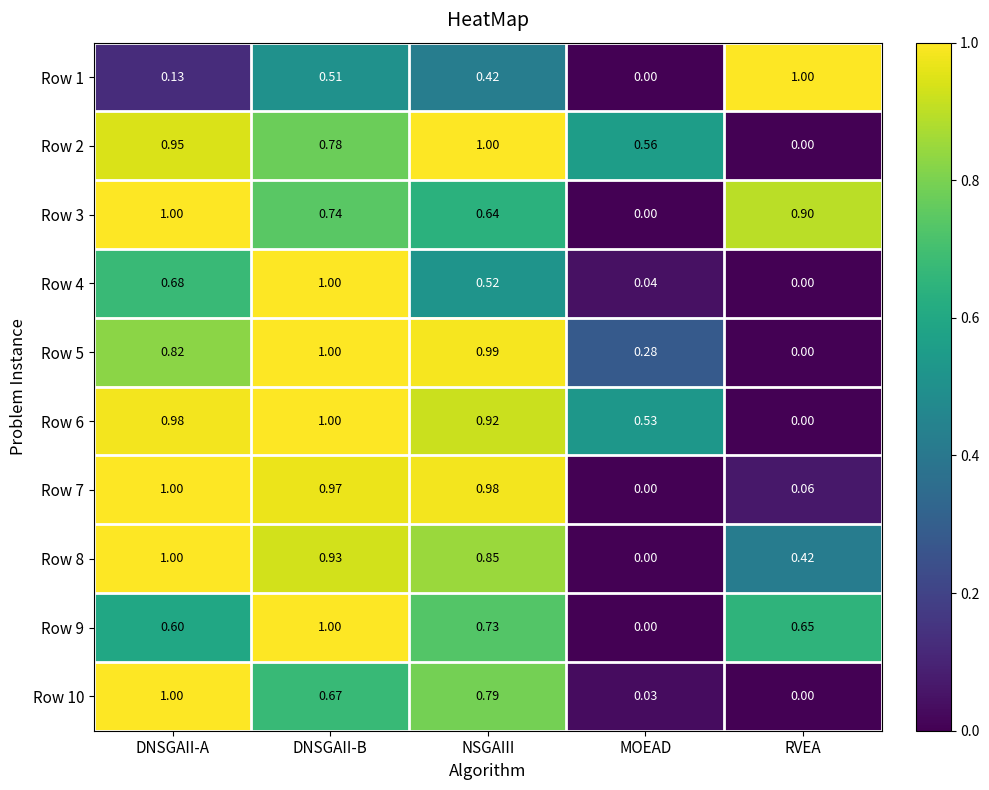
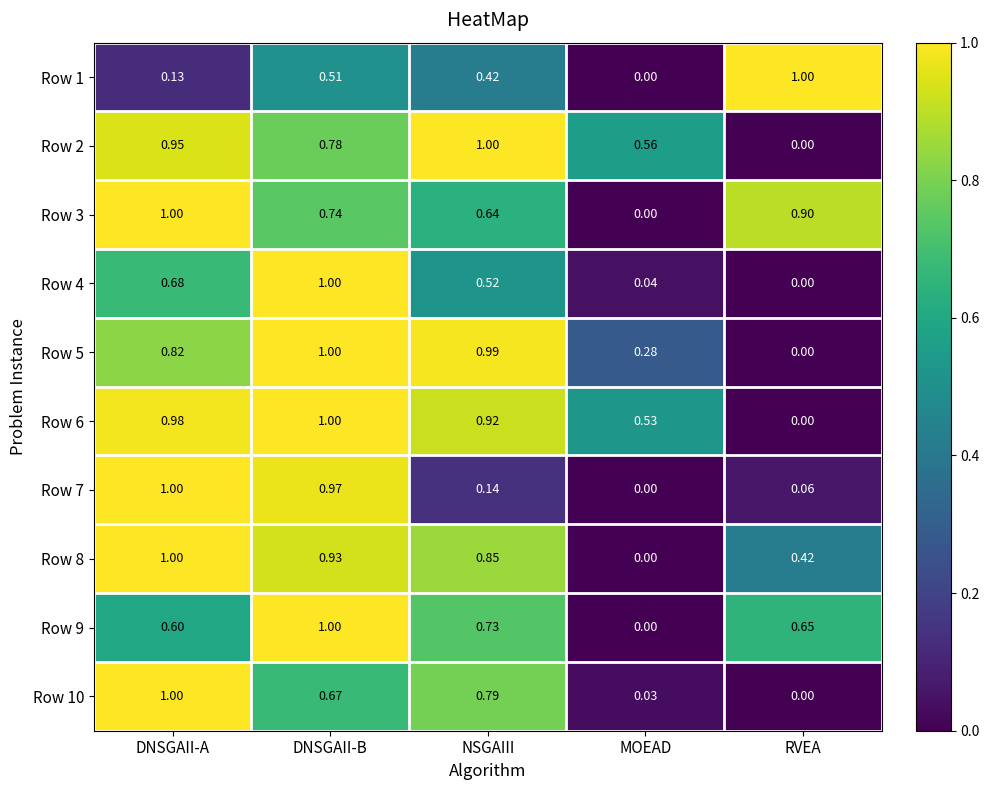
  {
    "Row 1": {
      "DNSGAII-A": 0.13,
      "DNSGAII-B": 0.51,
      "NSGAIII": 0.42,
      "MOEAD": 0.00,
      "RVEA": 1.00
    },
    "Row 2": {
      "DNSGAII-A": 0.95,
      "DNSGAII-B": 0.78,
      "NSGAIII": 1.00,
      "MOEAD": 0.56,
      "RVEA": 0.00
    },
    "Row 3": {
      "DNSGAII-A": 1.00,
      "DNSGAII-B": 0.74,
      "NSGAIII": 0.64,
      "MOEAD": 0.00,
      "RVEA": 0.90
    },
    "Row 4": {
      "DNSGAII-A": 0.68,
      "DNSGAII-B": 1.00,
      "NSGAIII": 0.52,
      "MOEAD": 0.04,
      "RVEA": 0.00
    },
    "Row 5": {
      "DNSGAII-A": 0.82,
      "DNSGAII-B": 1.00,
      "NSGAIII": 0.99,
      "MOEAD": 0.28,
      "RVEA": 0.00
    },
    "Row 6": {
      "DNSGAII-A": 0.98,
      "DNSGAII-B": 1.00,
      "NSGAIII": 0.92,
      "MOEAD": 0.53,
      "RVEA": 0.00
    },
    "Row 7": {
      "DNSGAII-A": 1.00,
      "DNSGAII-B": 0.97,
-     "NSGAIII": 0.98,
+     "NSGAIII": 0.14,
      "MOEAD": 0.00,
      "RVEA": 0.06
    },
    "Row 8": {
      "DNSGAII-A": 1.00,
      "DNSGAII-B": 0.93,
      "NSGAIII": 0.85,
      "MOEAD": 0.00,
      "RVEA": 0.42
    },
    "Row 9": {
      "DNSGAII-A": 0.60,
      "DNSGAII-B": 1.00,
      "NSGAIII": 0.73,
      "MOEAD": 0.00,
      "RVEA": 0.65
    },
    "Row 10": {
      "DNSGAII-A": 1.00,
      "DNSGAII-B": 0.67,
      "NSGAIII": 0.79,
      "MOEAD": 0.03,
      "RVEA": 0.00
    }
  }
